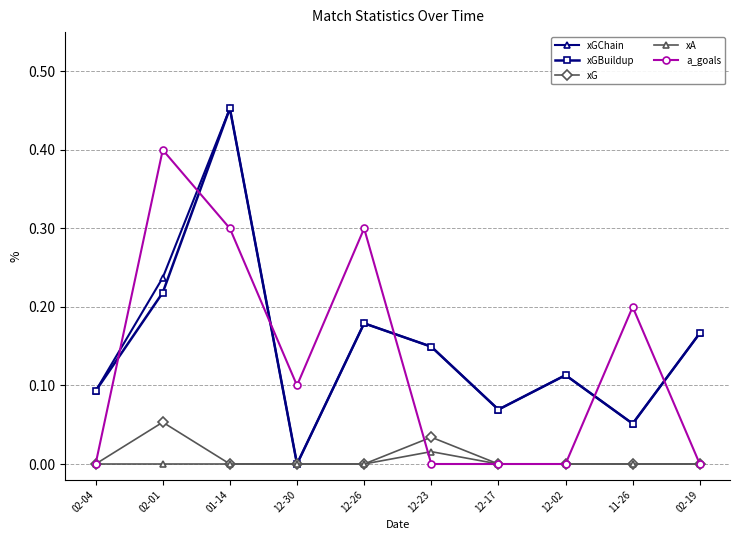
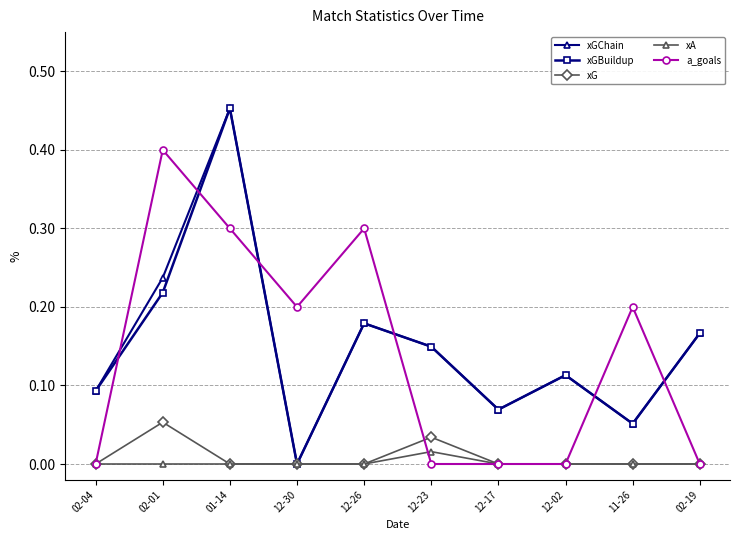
  {
    "a_goals": {
      "02-01": 0.40,
      "01-14": 0.30,
-     "12-30": 0.10,
+     "12-30": 0.20,
      "12-26": 0.30,
      "12-23": 0.00,
      "11-26": 0.20
    }
  }
